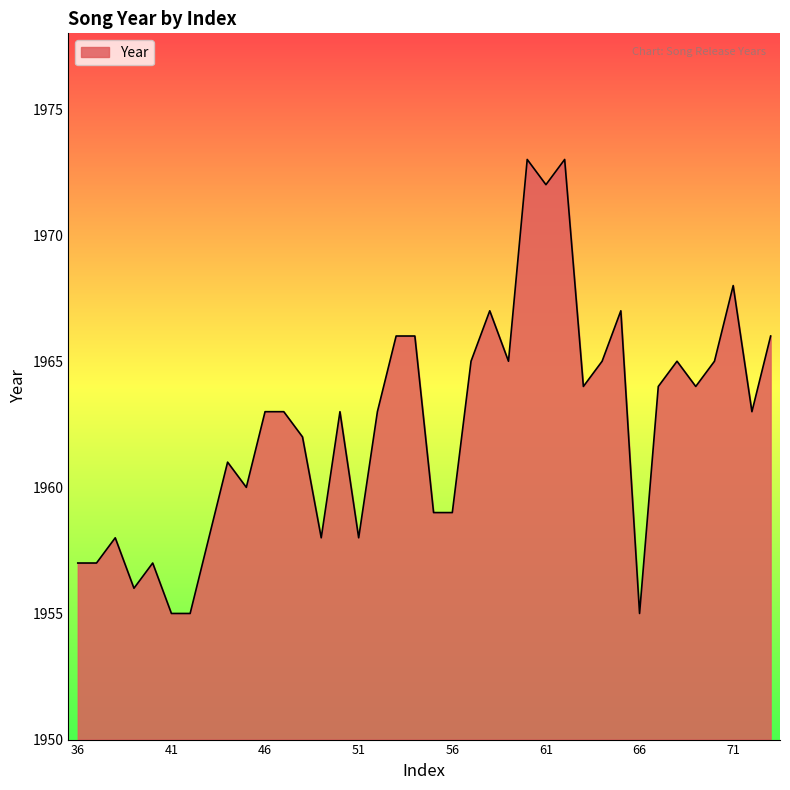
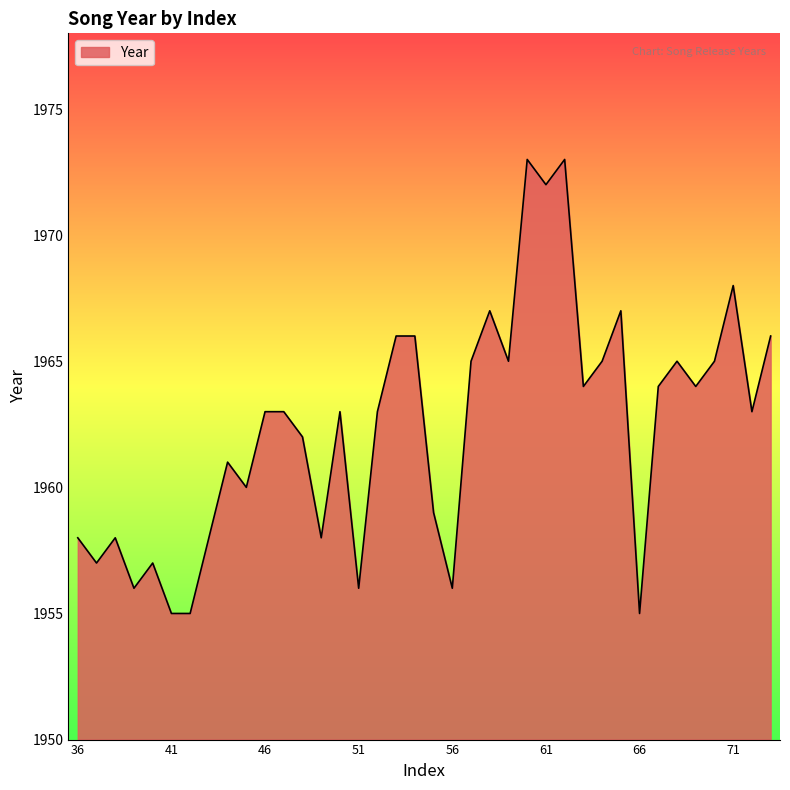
  {
-   "36": 1957,
+   "36": 1958,
    "41": 1955,
    "46": 1963,
-   "51": 1958,
-   "56": 1959,
+   "51": 1956,
+   "56": 1956,
    "61": 1972,
    "66": 1955,
    "71": 1968
  }
